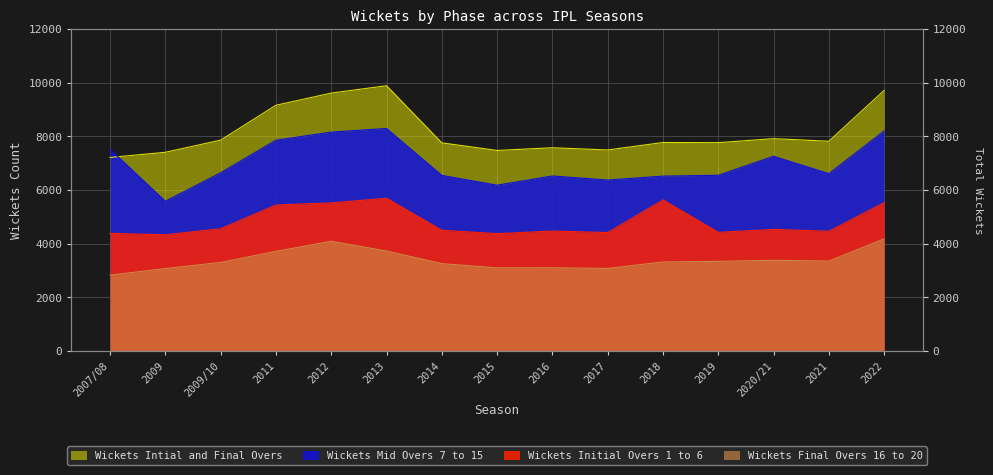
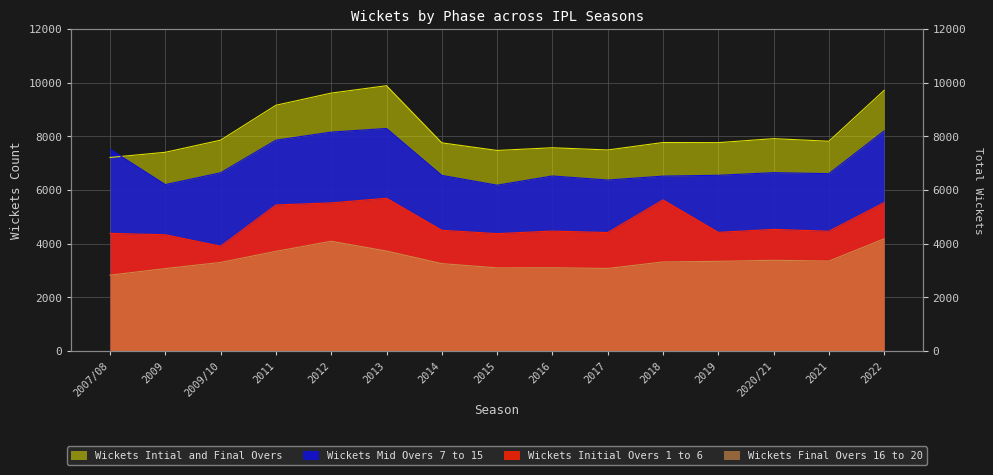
  {
    "Wickets Intial and Final Overs": {
      "2007/08": 7200,
      "2009": 7400,
      "2009/10": 7900,
      "2011": 9200,
      "2012": 9600,
      "2013": 9900,
      "2014": 7800,
      "2015": 7500,
      "2016": 7600,
      "2017": 7500,
      "2018": 7800,
      "2019": 7800,
      "2020/21": 7900,
      "2021": 7800,
      "2022": 9700
    },
    "Wickets Mid Overs 7 to 15": {
      "2007/08": 7500,
-     "2009": 5600,
+     "2009": 6200,
      "2009/10": 6600,
      "2011": 7900,
      "2012": 8200,
      "2013": 8300,
      "2014": 6500,
      "2015": 6200,
      "2016": 6500,
      "2017": 6400,
      "2018": 6500,
      "2019": 6500,
-     "2020/21": 7300,
+     "2020/21": 6600,
      "2021": 6600,
      "2022": 8200
    },
    "Wickets Initial Overs 1 to 6": {
      "2007/08": 4400,
      "2009": 4300,
-     "2009/10": 4600,
+     "2009/10": 3900,
      "2011": 5400,
      "2012": 5500,
      "2013": 5700,
      "2014": 4500,
      "2015": 4400,
      "2016": 4500,
      "2017": 4400,
      "2018": 5600,
      "2019": 4400,
      "2020/21": 4500,
      "2021": 4500,
      "2022": 5500
    },
    "Wickets Final Overs 16 to 20": {
      "2007/08": 2800,
      "2009": 3100,
      "2009/10": 3300,
      "2011": 3700,
      "2012": 4100,
      "2013": 3700,
      "2014": 3300,
      "2015": 3100,
      "2016": 3100,
      "2017": 3100,
      "2018": 3300,
      "2019": 3300,
      "2020/21": 3400,
      "2021": 3400,
      "2022": 4200
    }
  }
